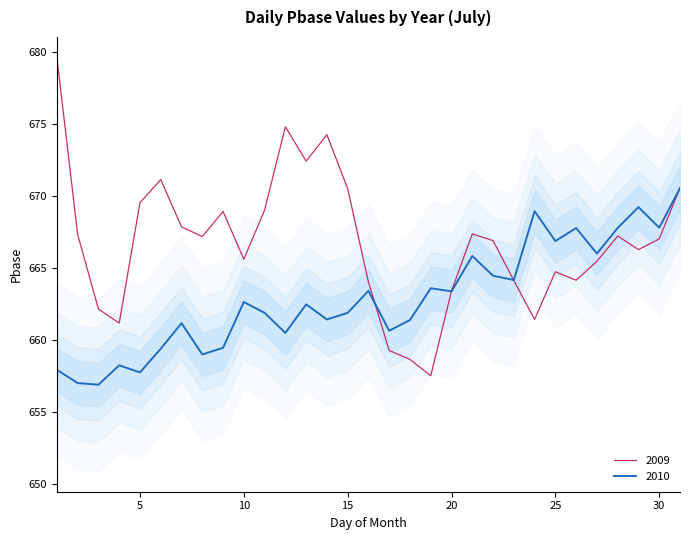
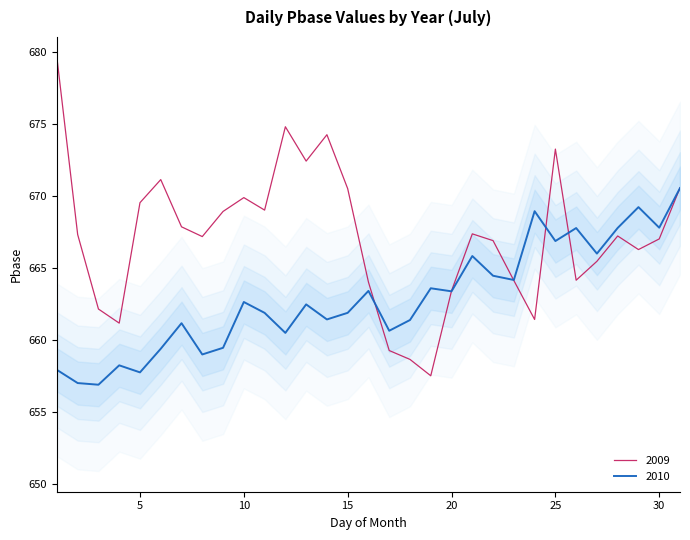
  {
    "2009": {
      "5": 669.5,
-     "10": 665.6,
+     "10": 669.9,
      "15": 670.5,
-     "25": 664.7,
+     "25": 673.3,
      "30": 667.0
    },
    "2010": {
      "5": 657.8,
      "10": 662.6,
      "15": 661.9,
      "25": 666.9,
      "30": 667.8
    }
  }
